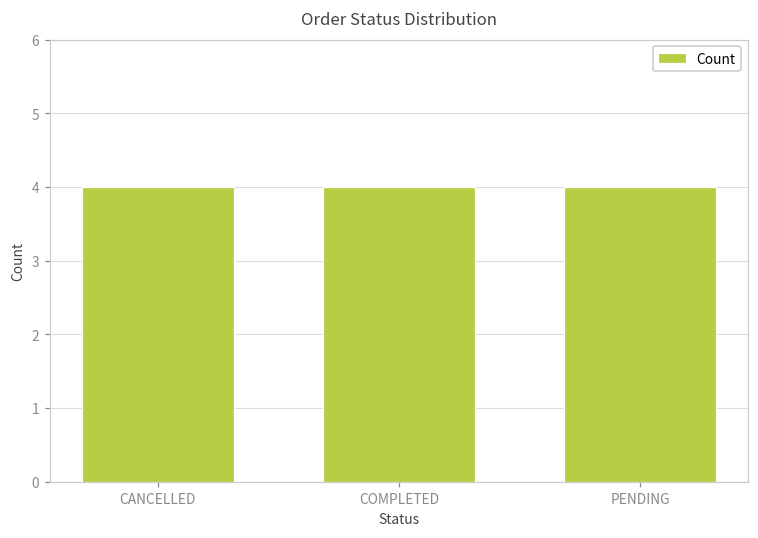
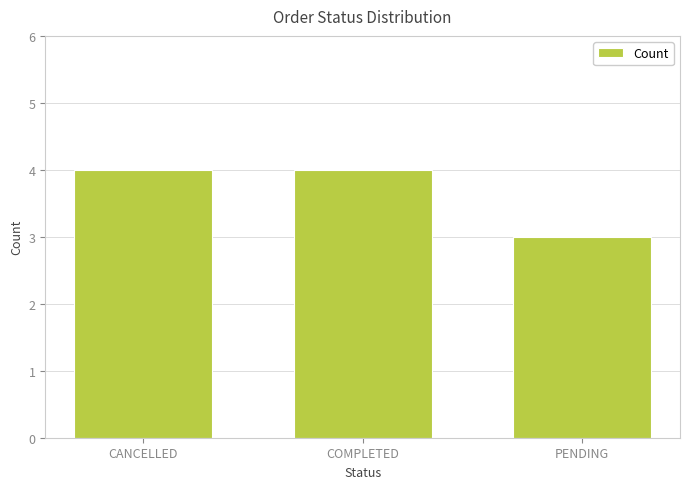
  {
    "CANCELLED": 4,
    "COMPLETED": 4,
-   "PENDING": 4
+   "PENDING": 3
  }
